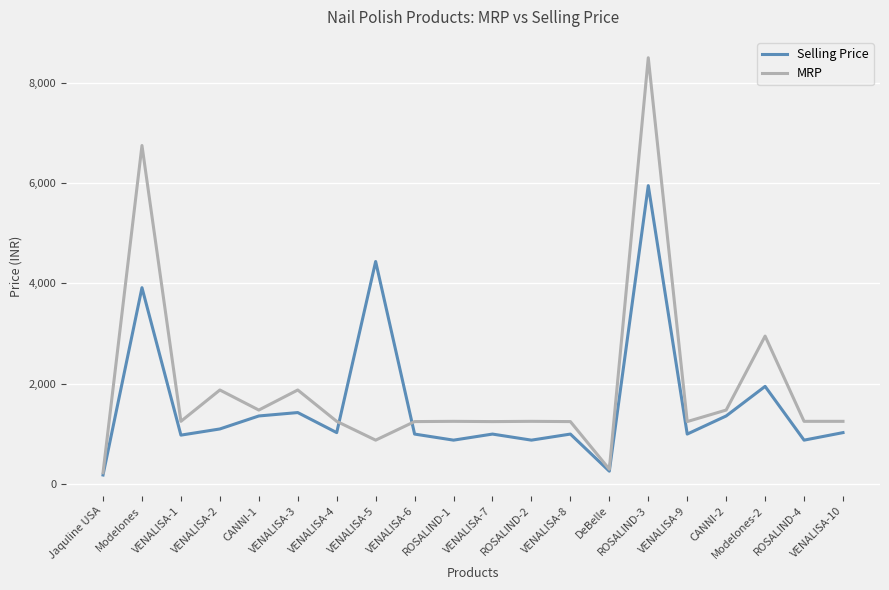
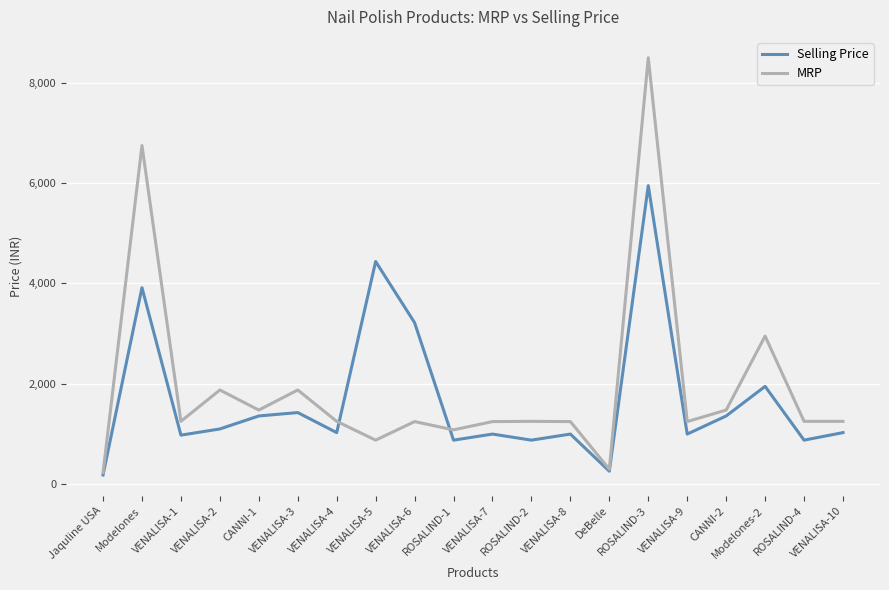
  {
    "Selling Price": {
      "Modelones": "3,900",
      "VENALISA-1": "1,000",
      "VENALISA-2": "1,100",
      "CANNI-1": "1,400",
      "VENALISA-3": "1,400",
      "VENALISA-4": "1,000",
      "VENALISA-5": "4,400",
-     "VENALISA-6": "1,000",
+     "VENALISA-6": "3,200",
      "ROSALIND-1": "900",
      "VENALISA-7": "1,000",
      "ROSALIND-2": "900",
      "VENALISA-8": "1,000",
      "ROSALIND-3": "6,000",
      "VENALISA-9": "1,000",
      "CANNI-2": "1,400",
      "Modelones-2": "1,900",
      "ROSALIND-4": "900",
      "VENALISA-10": "1,000"
    },
    "MRP": {
      "Modelones": "6,800",
      "VENALISA-1": "1,300",
      "VENALISA-2": "1,900",
      "CANNI-1": "1,500",
      "VENALISA-3": "1,900",
      "VENALISA-4": "1,300",
      "VENALISA-5": "900",
      "VENALISA-6": "1,200",
-     "ROSALIND-1": "1,300",
+     "ROSALIND-1": "1,100",
      "VENALISA-7": "1,200",
      "ROSALIND-2": "1,300",
      "VENALISA-8": "1,200",
      "ROSALIND-3": "8,500",
      "VENALISA-9": "1,200",
      "CANNI-2": "1,500",
      "Modelones-2": "3,000",
      "ROSALIND-4": "1,300",
      "VENALISA-10": "1,300"
    }
  }
